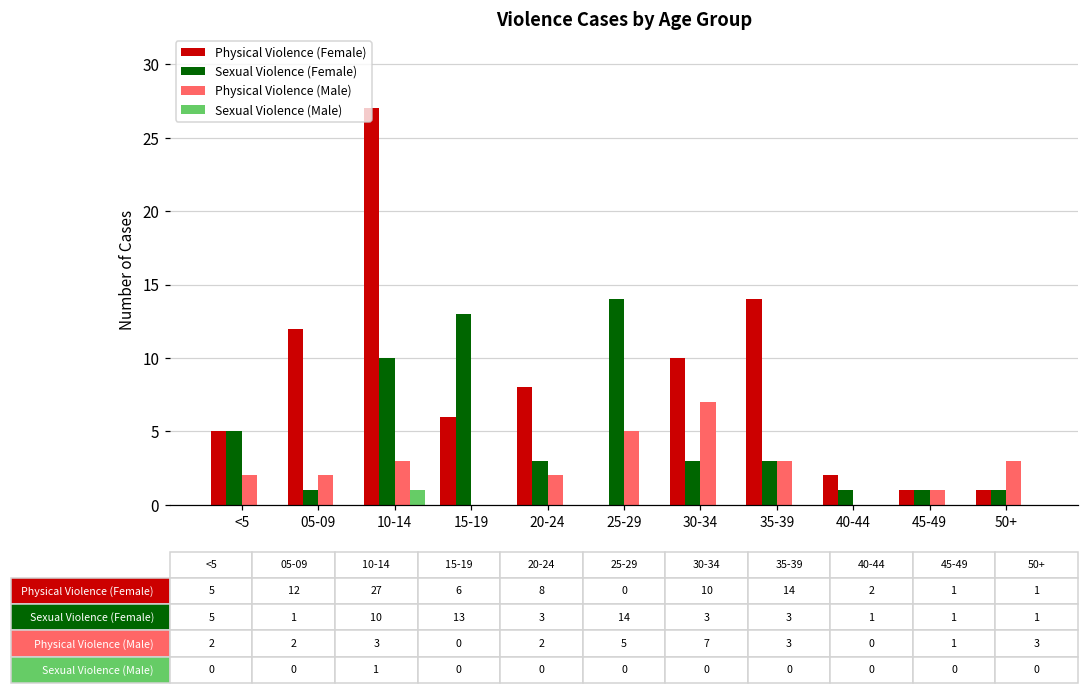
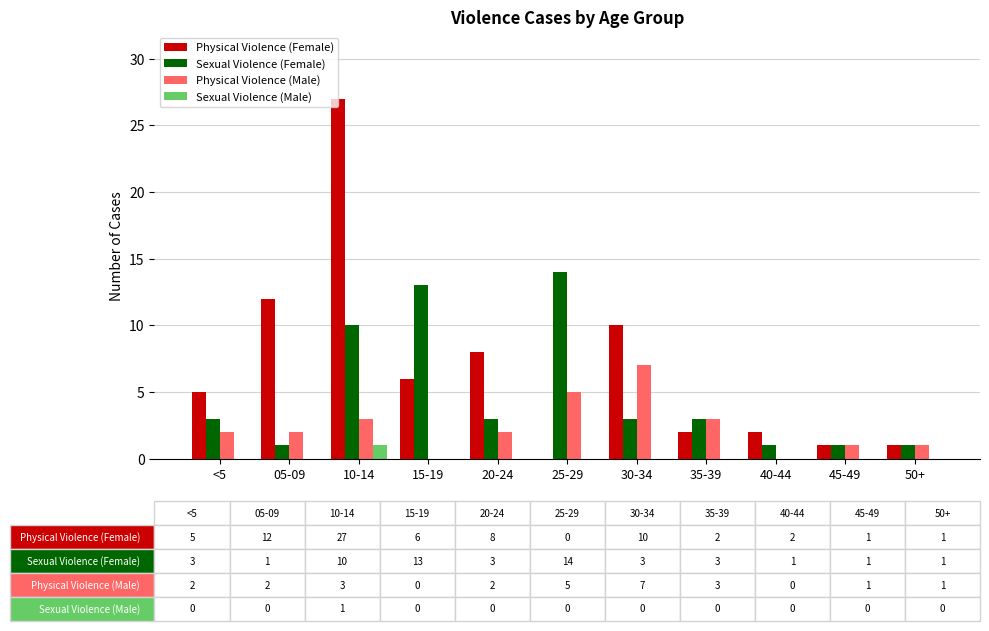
  {
    "Physical Violence (Female)": {
-     "35-39": 14
+     "35-39": 2
    },
    "Sexual Violence (Female)": {
-     "<5": 5
+     "<5": 3
    },
    "Physical Violence (Male)": {
-     "50+": 3
+     "50+": 1
    },
    "Sexual Violence (Male)": {
      "<5": 0.0,
      "05-09": 0.0,
      "10-14": 1.0,
      "15-19": 0.0,
      "20-24": 0.0,
      "25-29": 0.0,
      "30-34": 0.0,
      "35-39": 0.0,
      "40-44": 0.0,
      "45-49": 0.0,
      "50+": 0.0
    }
  }
